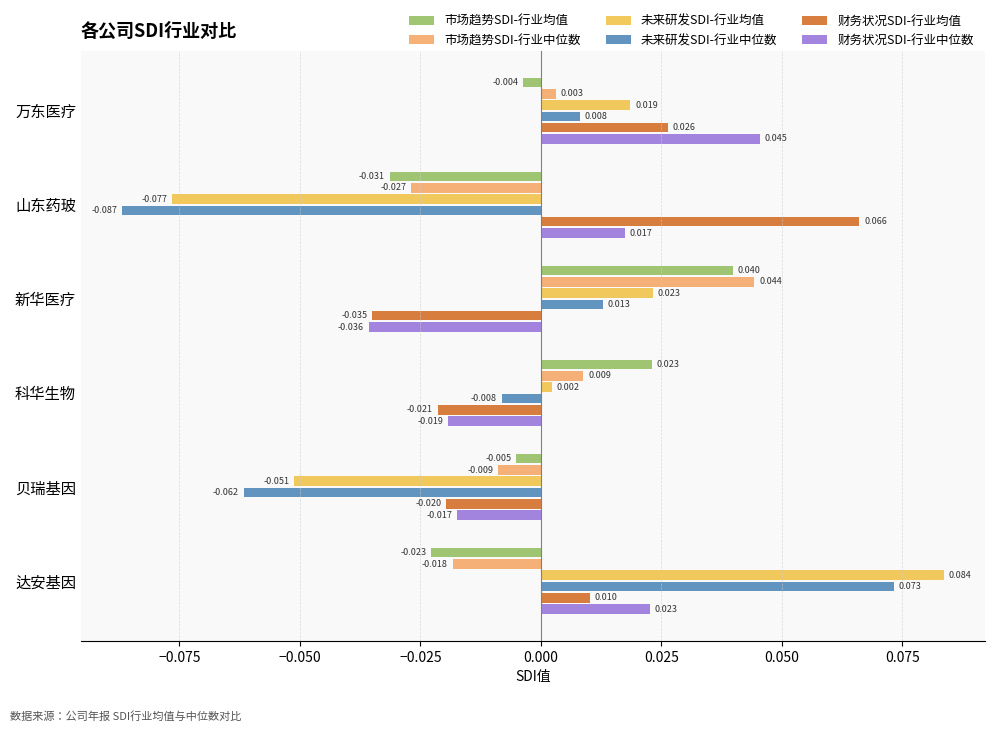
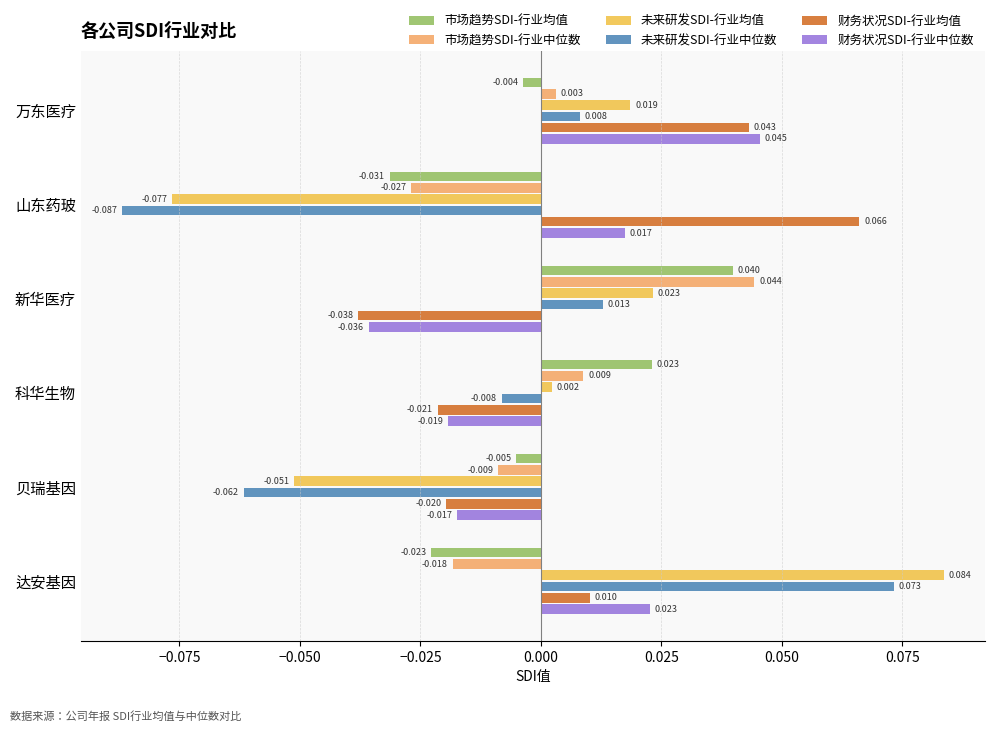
  {
    "市场趋势SDI-行业均值": {
      "万东医疗": -0.004,
      "山东药玻": -0.031,
      "新华医疗": 0.040,
      "科华生物": 0.023,
      "贝瑞基因": -0.005,
      "达安基因": -0.023
    },
    "未来研发SDI-行业中位数": {
      "万东医疗": 0.008,
      "山东药玻": -0.087,
      "新华医疗": 0.013,
      "科华生物": -0.008,
      "贝瑞基因": -0.062,
      "达安基因": 0.073
    },
    "财务状况SDI-行业均值": {
-     "万东医疗": 0.026,
+     "万东医疗": 0.043,
      "山东药玻": 0.066,
-     "新华医疗": -0.035,
+     "新华医疗": -0.038,
      "科华生物": -0.021,
      "贝瑞基因": -0.020,
      "达安基因": 0.010
    },
    "财务状况SDI-行业中位数": {
      "万东医疗": 0.045,
      "山东药玻": 0.017,
      "新华医疗": -0.036,
      "科华生物": -0.019,
      "贝瑞基因": -0.017,
      "达安基因": 0.023
    }
  }
